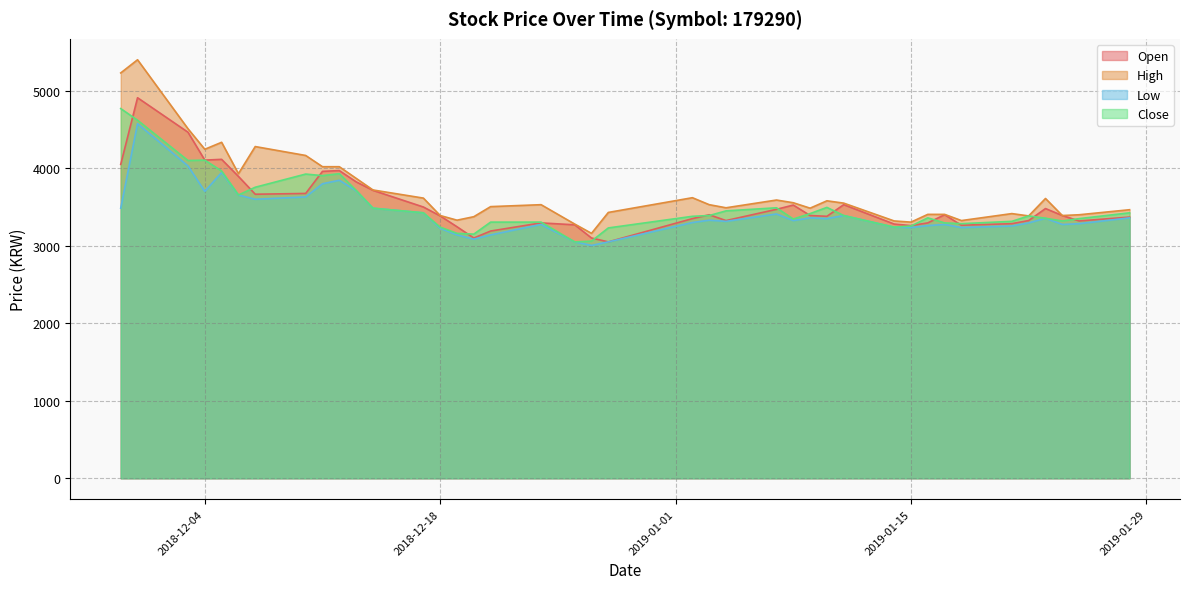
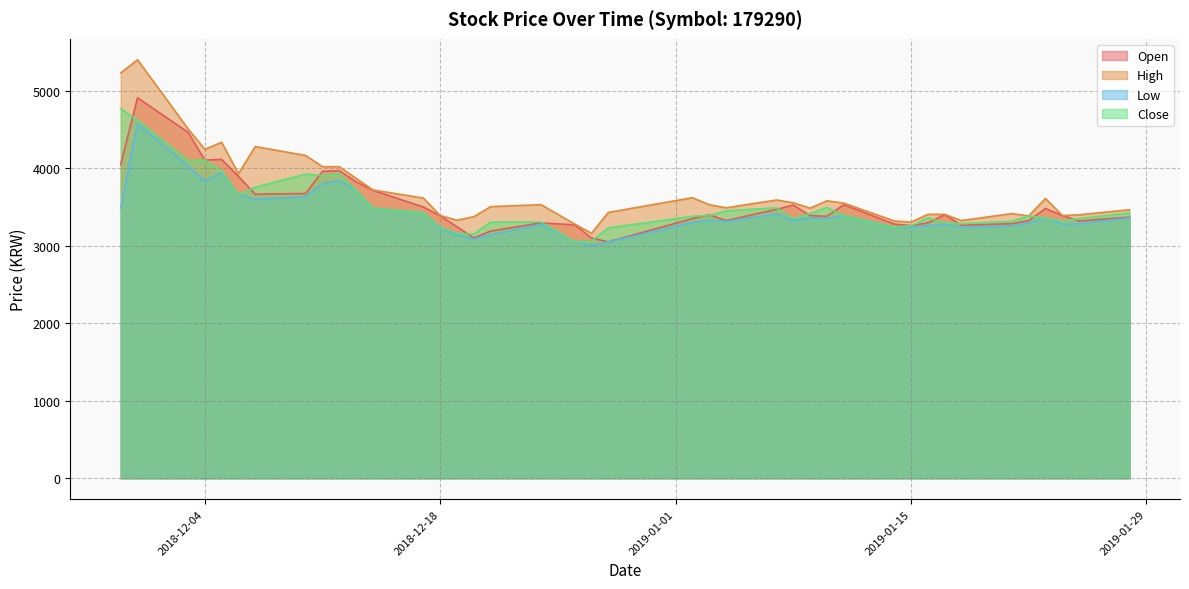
  {
    "Low": {
-     "2018-12-04": 3700
+     "2018-12-04": 3800
    }
  }
